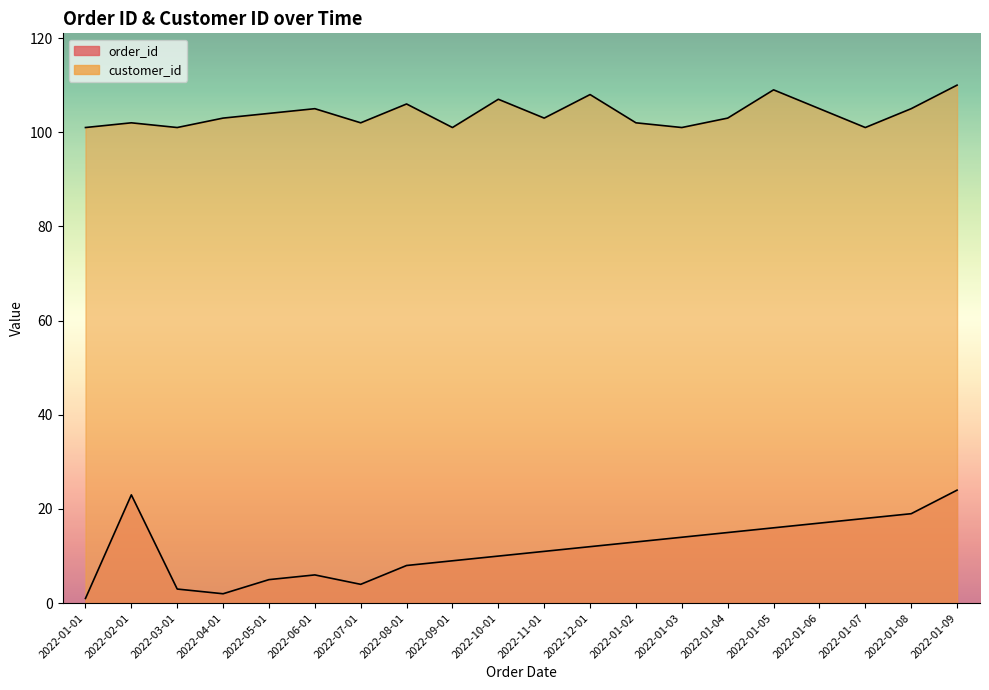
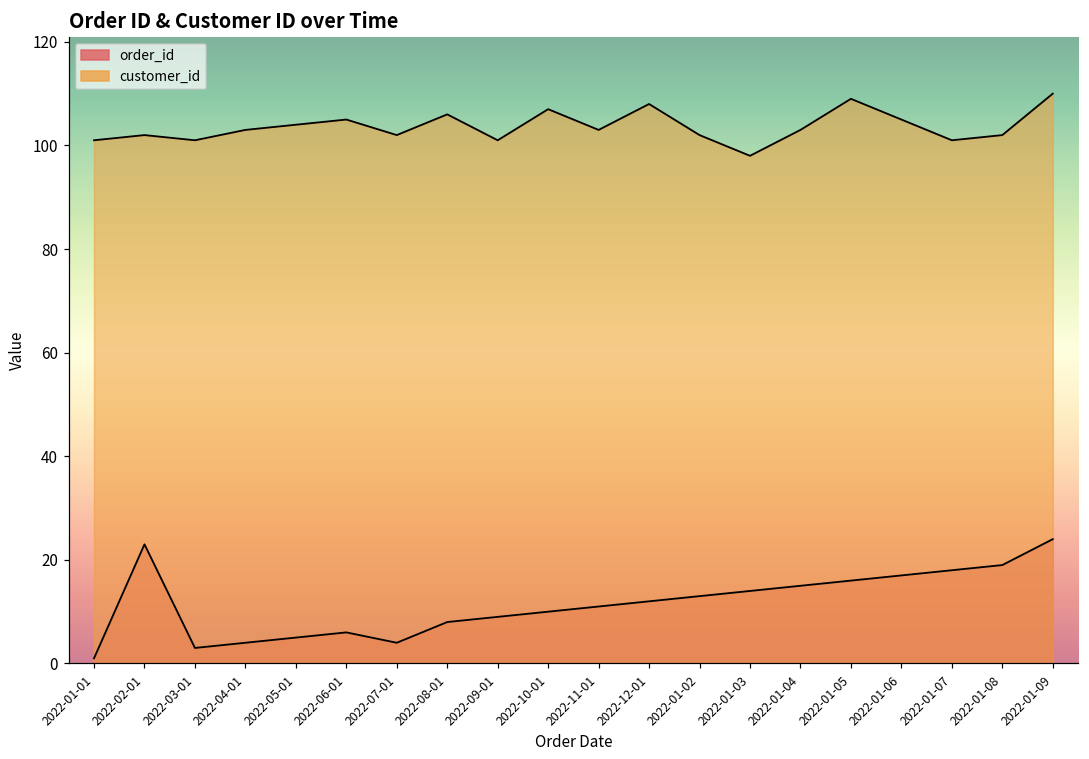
  {
    "order_id": {
      "2022-01-01": 1,
      "2022-02-01": 23,
      "2022-03-01": 3,
-     "2022-04-01": 2,
+     "2022-04-01": 4,
      "2022-05-01": 5,
      "2022-06-01": 6,
      "2022-07-01": 4,
      "2022-08-01": 8,
      "2022-09-01": 9,
      "2022-10-01": 10,
      "2022-11-01": 11,
      "2022-12-01": 12,
      "2022-01-02": 13,
      "2022-01-03": 14,
      "2022-01-04": 15,
      "2022-01-05": 16,
      "2022-01-06": 17,
      "2022-01-07": 18,
      "2022-01-08": 19,
      "2022-01-09": 24
    },
    "customer_id": {
      "2022-01-01": 101,
      "2022-02-01": 102,
      "2022-03-01": 101,
      "2022-04-01": 103,
      "2022-05-01": 104,
      "2022-06-01": 105,
      "2022-07-01": 102,
      "2022-08-01": 106,
      "2022-09-01": 101,
      "2022-10-01": 107,
      "2022-11-01": 103,
      "2022-12-01": 108,
      "2022-01-02": 102,
-     "2022-01-03": 101,
+     "2022-01-03": 98,
      "2022-01-04": 103,
      "2022-01-05": 109,
      "2022-01-06": 105,
      "2022-01-07": 101,
-     "2022-01-08": 105,
+     "2022-01-08": 102,
      "2022-01-09": 110
    }
  }
